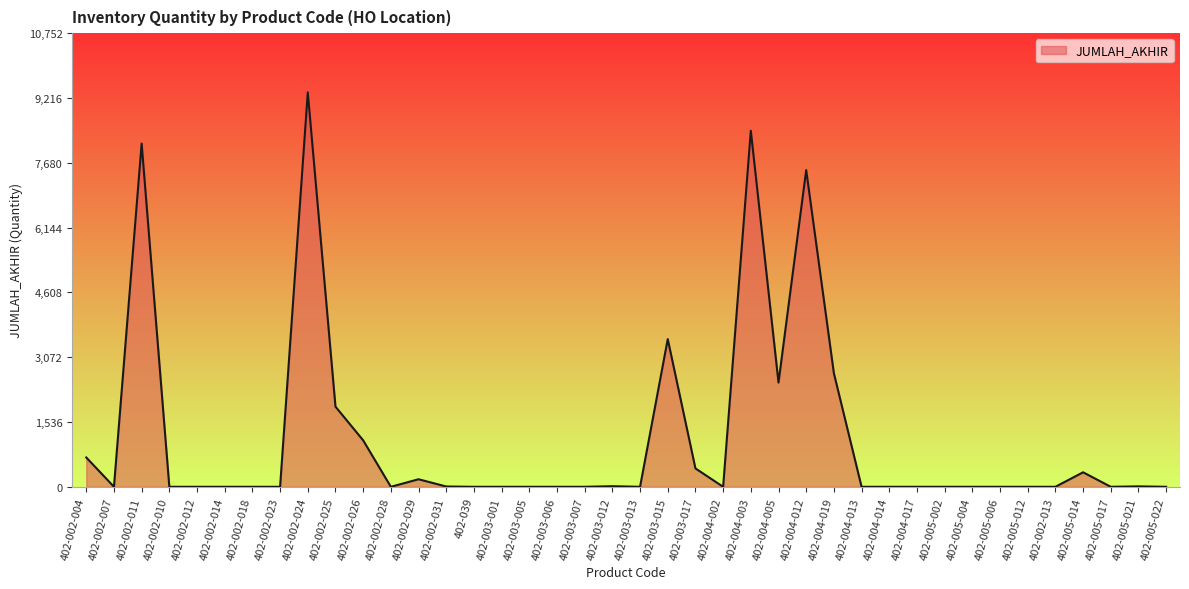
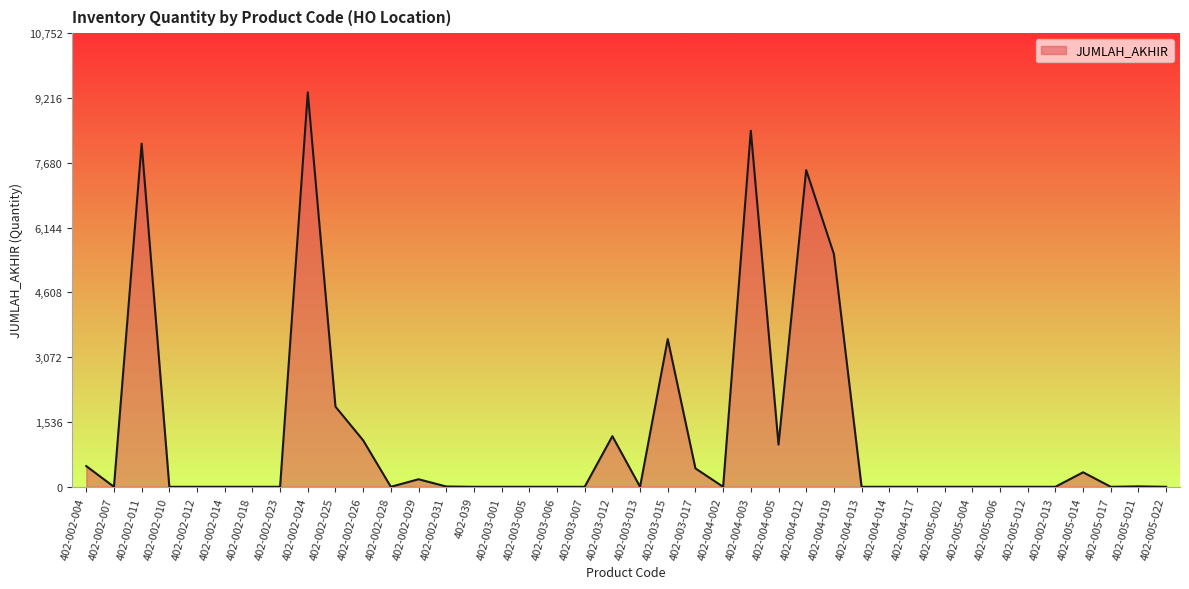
  {
-   "402-002-004": "700",
+   "402-002-004": "500",
    "402-002-007": "0",
    "402-002-011": "8,100",
    "402-002-010": "0",
    "402-002-012": "0",
    "402-002-014": "0",
    "402-002-018": "0",
    "402-002-023": "0",
    "402-002-024": "9,400",
    "402-002-025": "1,900",
    "402-002-026": "1,100",
    "402-002-028": "0",
    "402-002-029": "200",
    "402-002-031": "0",
    "402-039": "0",
    "402-003-001": "0",
    "402-003-005": "0",
    "402-003-006": "0",
    "402-003-007": "0",
-   "402-003-012": "0",
+   "402-003-012": "1,200",
    "402-003-013": "0",
    "402-003-015": "3,500",
    "402-003-017": "400",
    "402-004-002": "0",
    "402-004-003": "8,400",
-   "402-004-005": "2,500",
+   "402-004-005": "1,000",
    "402-004-012": "7,500",
-   "402-004-019": "2,700",
+   "402-004-019": "5,500",
    "402-004-013": "0",
    "402-004-014": "0",
    "402-004-017": "0",
    "402-005-002": "0",
    "402-005-004": "0",
    "402-005-006": "0",
    "402-005-012": "0",
    "402-002-013": "0",
    "402-005-014": "300",
    "402-005-017": "0",
    "402-005-021": "0",
    "402-005-022": "0"
  }
